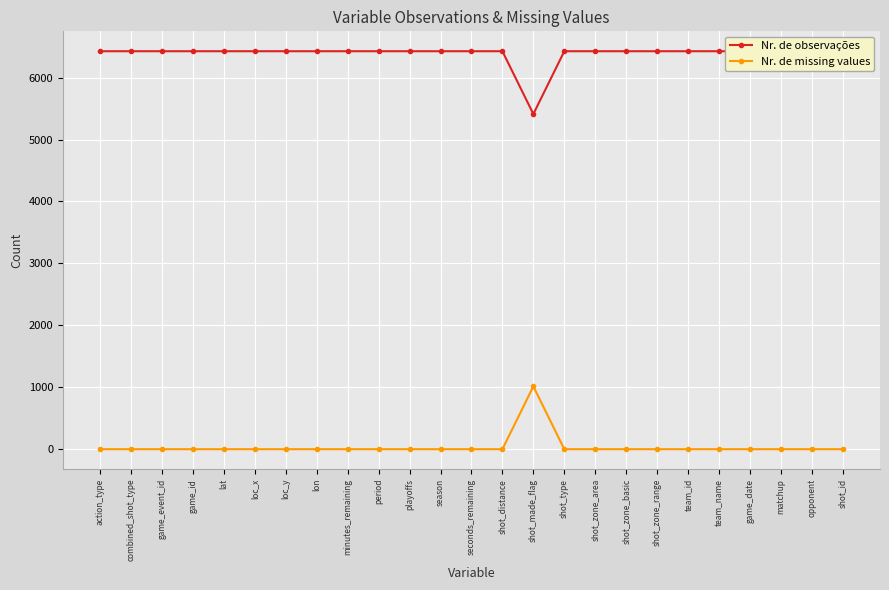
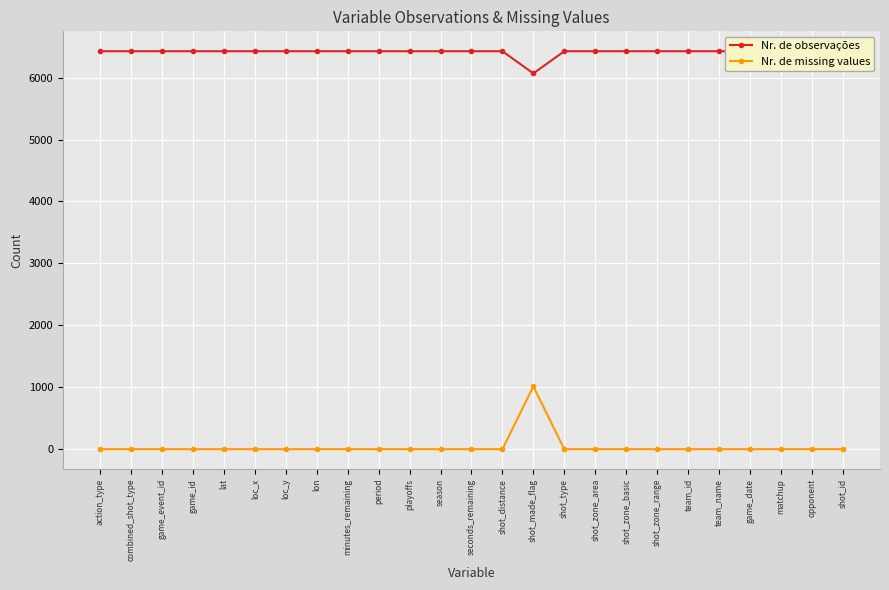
  {
    "Nr. de observações": {
      "action_type": 6400,
      "combined_shot_type": 6400,
      "game_event_id": 6400,
      "game_id": 6400,
      "lat": 6400,
      "loc_x": 6400,
      "loc_y": 6400,
      "lon": 6400,
      "minutes_remaining": 6400,
      "period": 6400,
      "playoffs": 6400,
      "season": 6400,
      "seconds_remaining": 6400,
      "shot_distance": 6400,
-     "shot_made_flag": 5400,
+     "shot_made_flag": 6100,
      "shot_type": 6400,
      "shot_zone_area": 6400,
      "shot_zone_basic": 6400,
      "shot_zone_range": 6400,
      "team_id": 6400,
      "team_name": 6400
    },
    "Nr. de missing values": {
      "action_type": 0,
      "combined_shot_type": 0,
      "game_event_id": 0,
      "game_id": 0,
      "lat": 0,
      "loc_x": 0,
      "loc_y": 0,
      "lon": 0,
      "minutes_remaining": 0,
      "period": 0,
      "playoffs": 0,
      "season": 0,
      "seconds_remaining": 0,
      "shot_distance": 0,
      "shot_made_flag": 1000,
      "shot_type": 0,
      "shot_zone_area": 0,
      "shot_zone_basic": 0,
      "shot_zone_range": 0,
      "team_id": 0,
      "team_name": 0,
      "game_date": 0,
      "matchup": 0,
      "opponent": 0,
      "shot_id": 0
    }
  }
